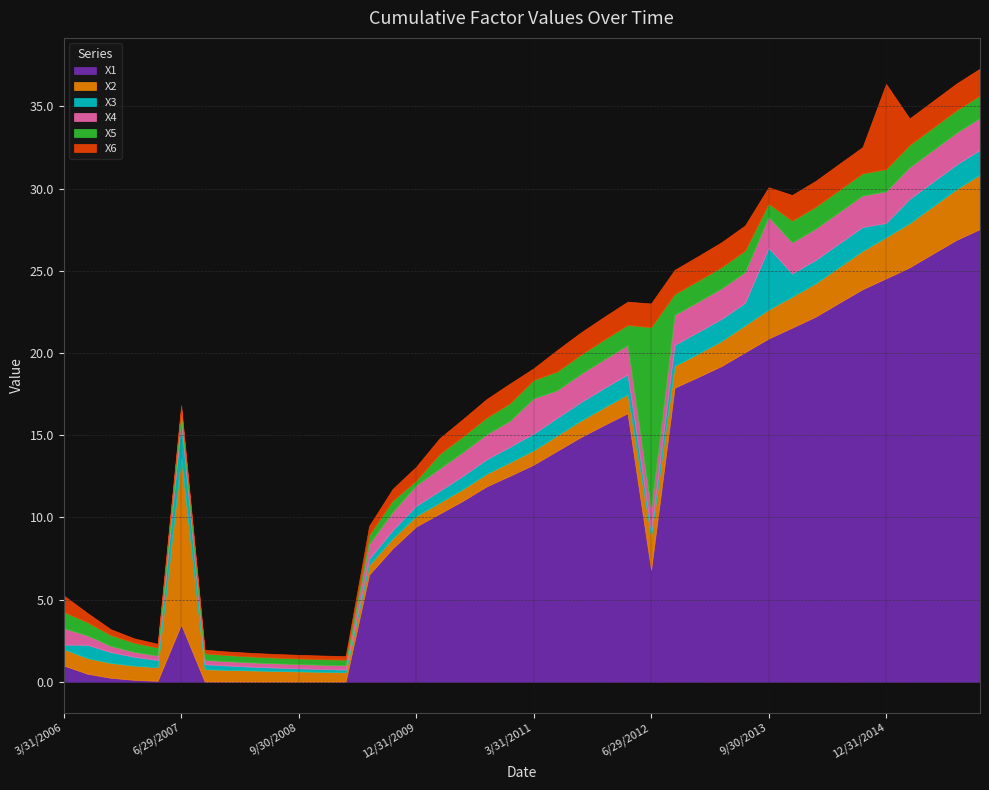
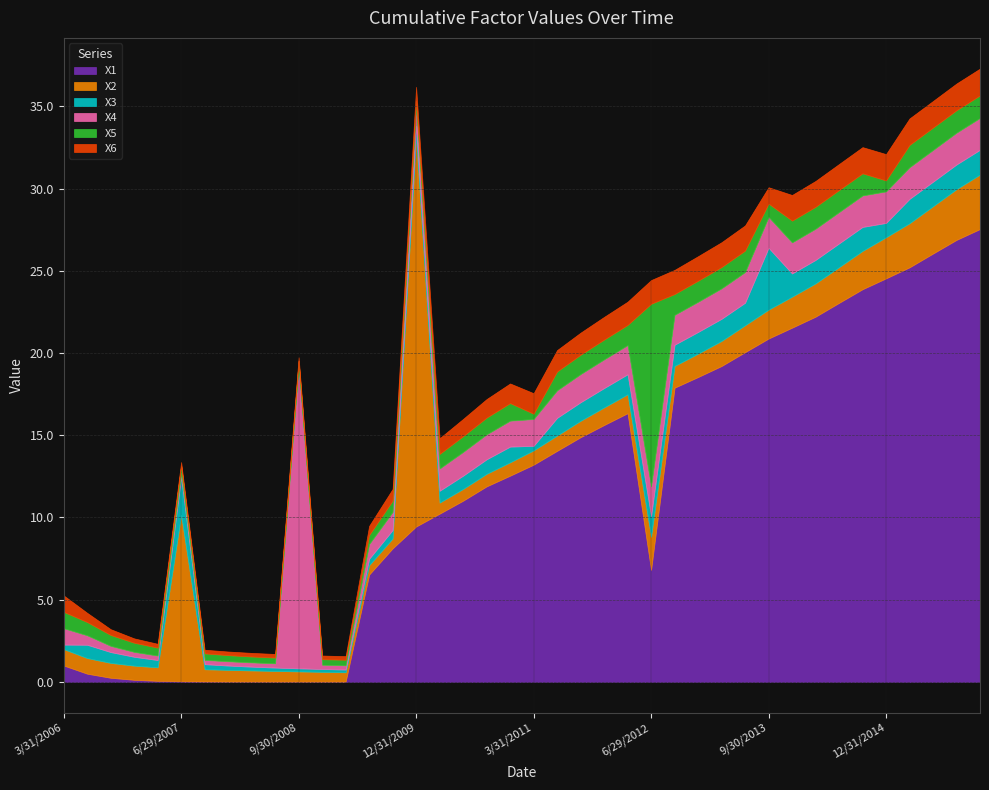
  {
    "X1": {
      "3/31/2006": 1.0,
-     "6/29/2007": 3.5,
+     "6/29/2007": 0.0,
      "12/31/2009": 9.5,
      "3/31/2011": 13.2,
      "6/29/2012": 6.8,
      "9/30/2013": 20.9,
      "12/31/2014": 24.5
    },
    "X2": {
      "3/31/2006": 1.0,
      "6/29/2007": 10.1,
      "9/30/2008": 0.6,
-     "12/31/2009": 0.6,
+     "12/31/2009": 23.7,
      "3/31/2011": 0.9,
      "6/29/2012": 2.0,
      "9/30/2013": 1.8,
      "12/31/2014": 2.5
    },
    "X3": {
      "3/31/2006": 0.3,
      "6/29/2007": 2.3,
      "9/30/2008": 0.2,
      "12/31/2009": 0.6,
-     "3/31/2011": 1.0,
-     "6/29/2012": 0.3,
+     "3/31/2011": 0.3,
+     "6/29/2012": 1.3,
      "9/30/2013": 3.8,
      "12/31/2014": 0.9
    },
    "X4": {
      "3/31/2006": 1.0,
      "6/29/2007": 0.3,
-     "9/30/2008": 0.3,
+     "9/30/2008": 18.4,
      "12/31/2009": 1.2,
-     "3/31/2011": 2.1,
-     "6/29/2012": 1.3,
+     "3/31/2011": 1.6,
+     "6/29/2012": 1.8,
      "9/30/2013": 1.9,
      "12/31/2014": 1.9
    },
    "X5": {
      "3/31/2006": 1.0,
      "6/29/2007": 0.4,
      "9/30/2008": 0.3,
      "12/31/2009": 0.3,
-     "3/31/2011": 1.1,
+     "3/31/2011": 0.3,
      "6/29/2012": 11.1,
      "9/30/2013": 0.8,
-     "12/31/2014": 1.4
+     "12/31/2014": 0.7
    },
    "X6": {
      "3/31/2006": 1.0,
      "6/29/2007": 0.2,
      "9/30/2008": 0.2,
      "12/31/2009": 0.8,
-     "3/31/2011": 0.7,
+     "3/31/2011": 1.3,
      "6/29/2012": 1.4,
      "9/30/2013": 1.0,
-     "12/31/2014": 5.2
+     "12/31/2014": 1.6
    }
  }
